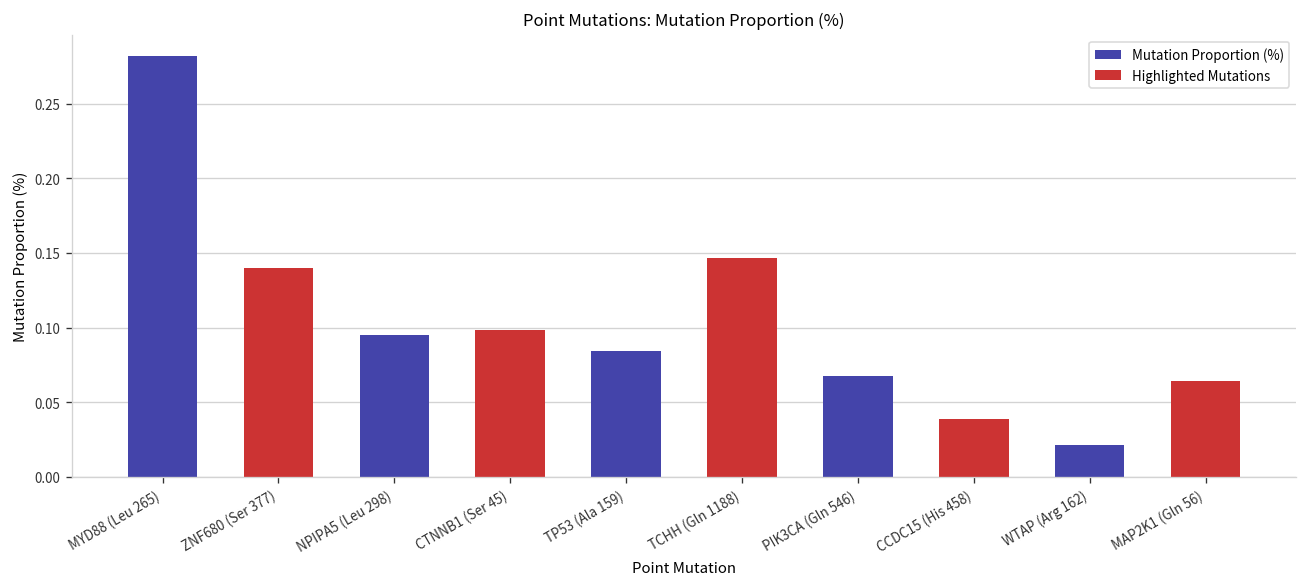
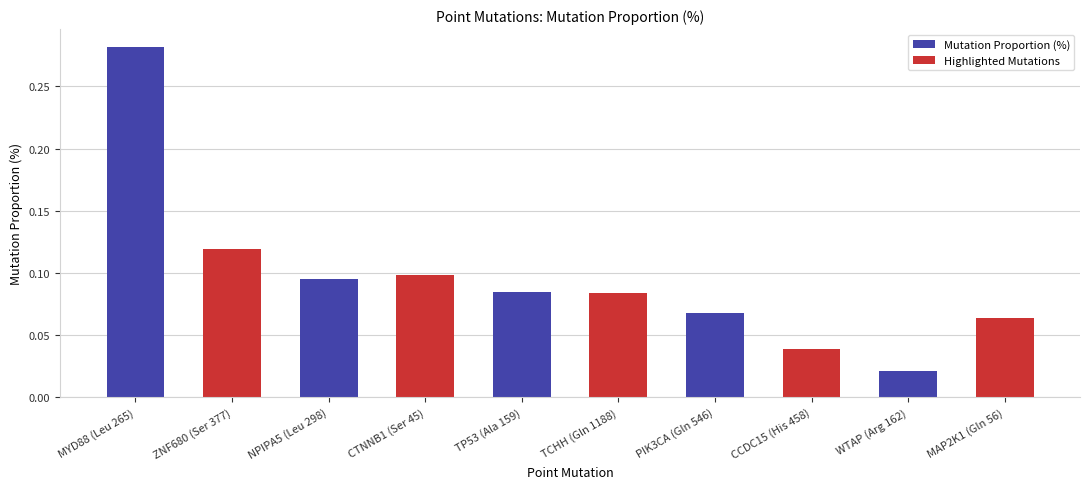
  {
    "MYD88 (Leu 265)": 0.282,
-   "ZNF680 (Ser 377)": 0.140,
+   "ZNF680 (Ser 377)": 0.119,
    "NPIPA5 (Leu 298)": 0.095,
    "CTNNB1 (Ser 45)": 0.098,
    "TP53 (Ala 159)": 0.085,
-   "TCHH (Gln 1188)": 0.147,
+   "TCHH (Gln 1188)": 0.084,
    "PIK3CA (Gln 546)": 0.068,
    "CCDC15 (His 458)": 0.039,
    "WTAP (Arg 162)": 0.021,
    "MAP2K1 (Gln 56)": 0.064
  }
